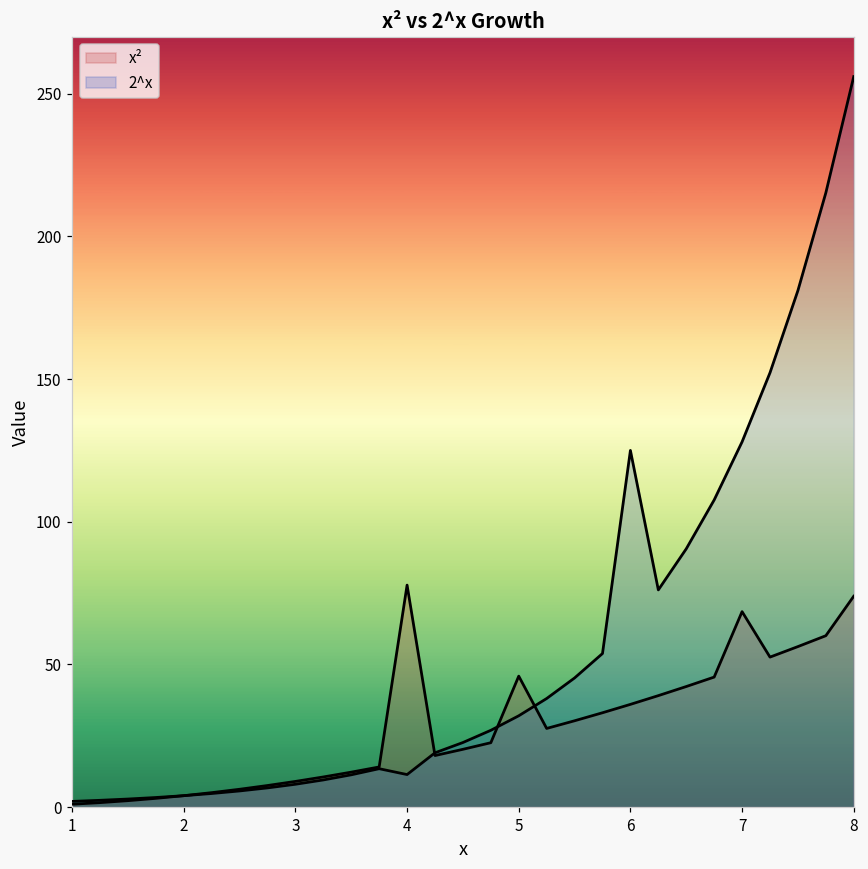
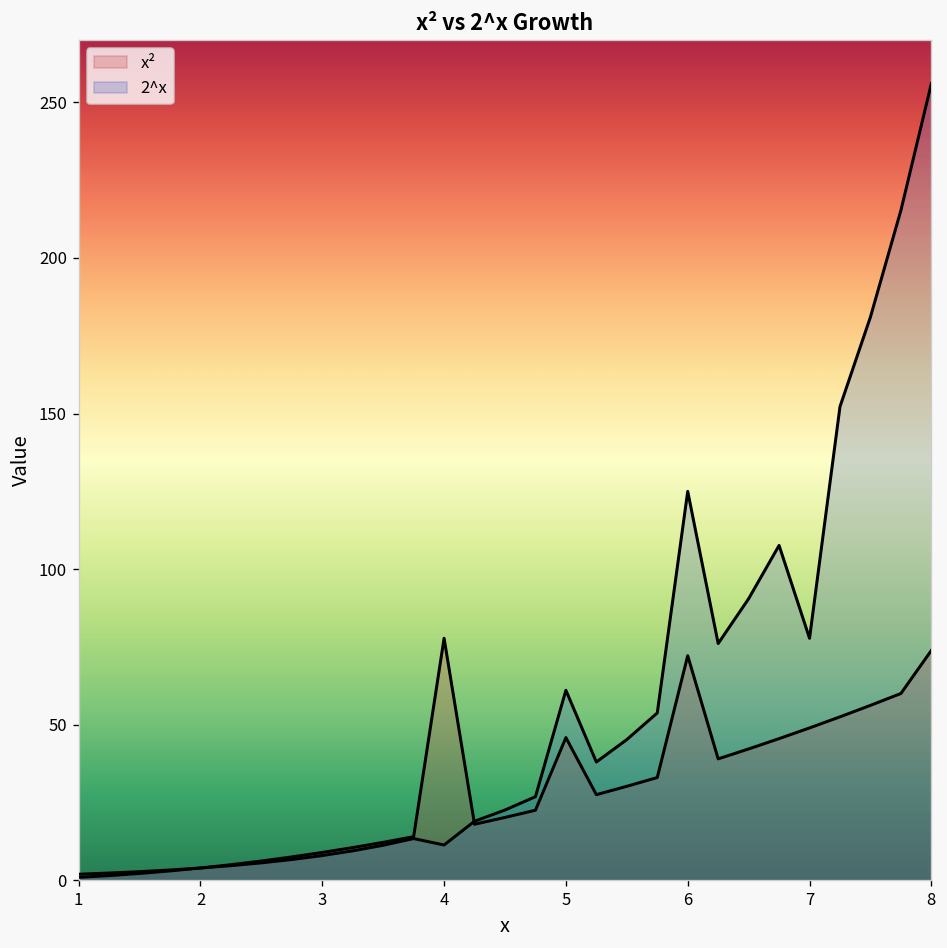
  {
    "x²": {
      "1": 1,
      "3": 9,
      "4": 78,
      "5": 46,
-     "6": 36,
-     "7": 69,
+     "6": 72,
+     "7": 49,
      "8": 74
    },
    "2^x": {
      "1": 2,
      "3": 8,
      "4": 11,
-     "5": 32,
+     "5": 61,
      "6": 125,
-     "7": 128,
+     "7": 78,
      "8": 256
    }
  }
